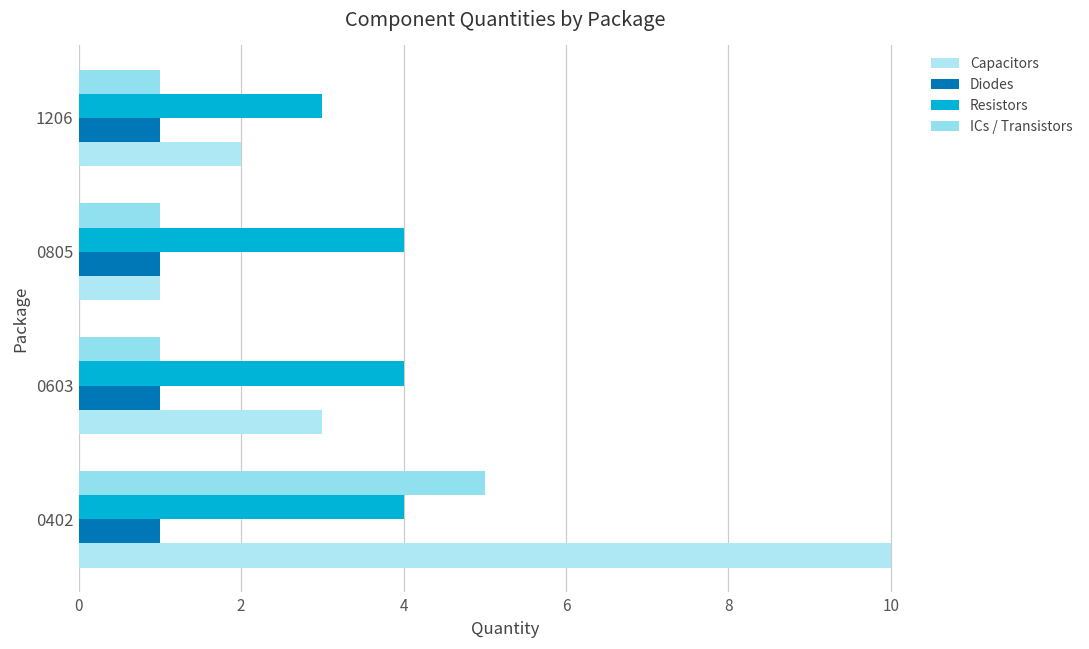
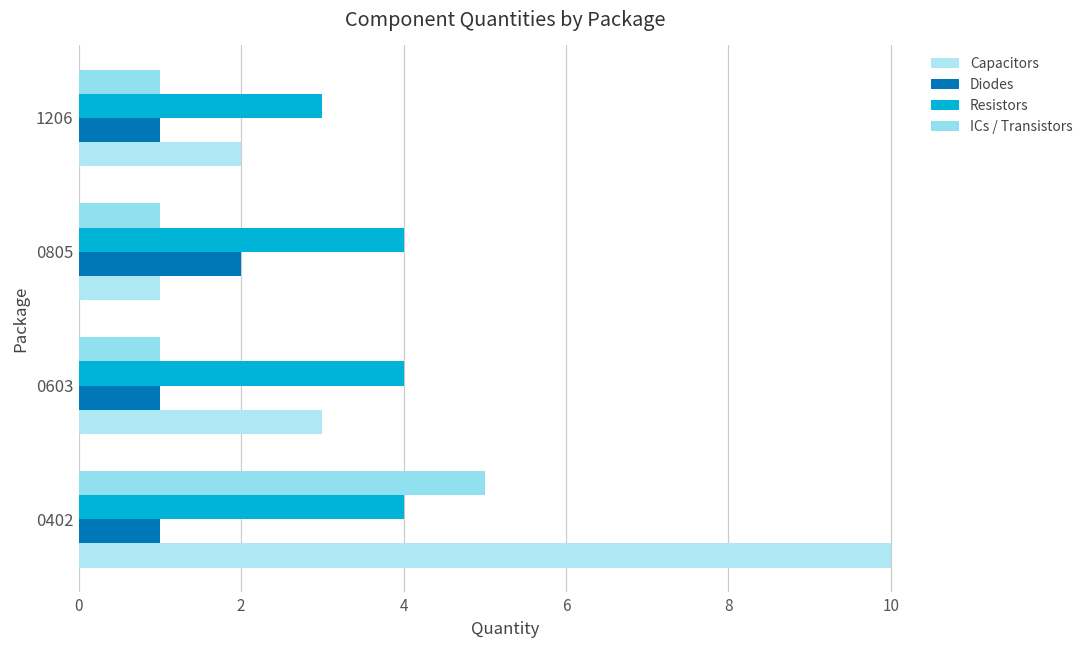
  {
    "Diodes": {
      "1206": 1,
-     "0805": 1,
+     "0805": 2,
      "0603": 1,
      "0402": 1
    },
    "Resistors": {
      "1206": 3,
      "0805": 4,
      "0603": 4,
      "0402": 4
    }
  }
